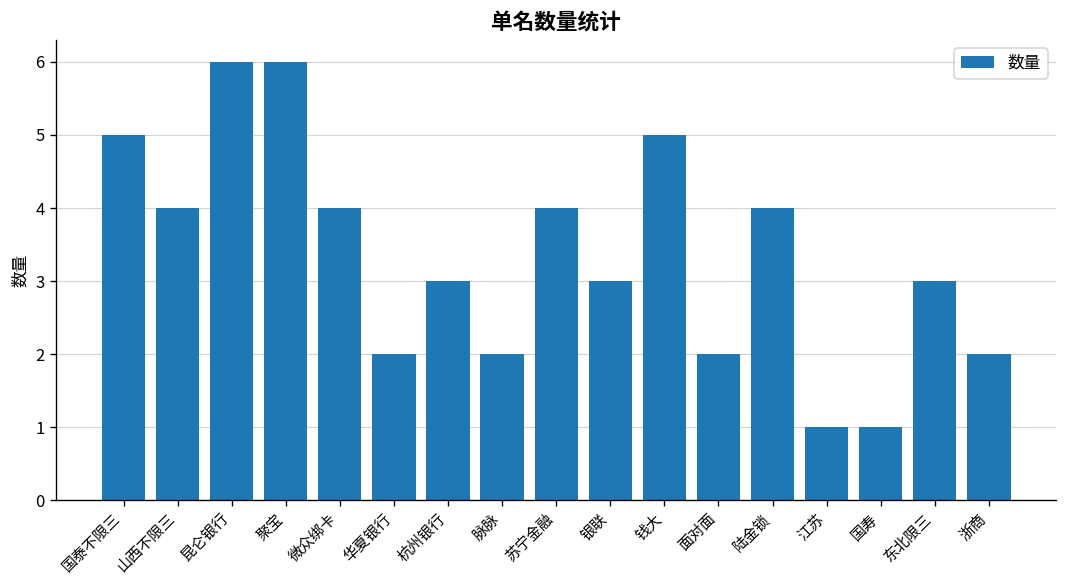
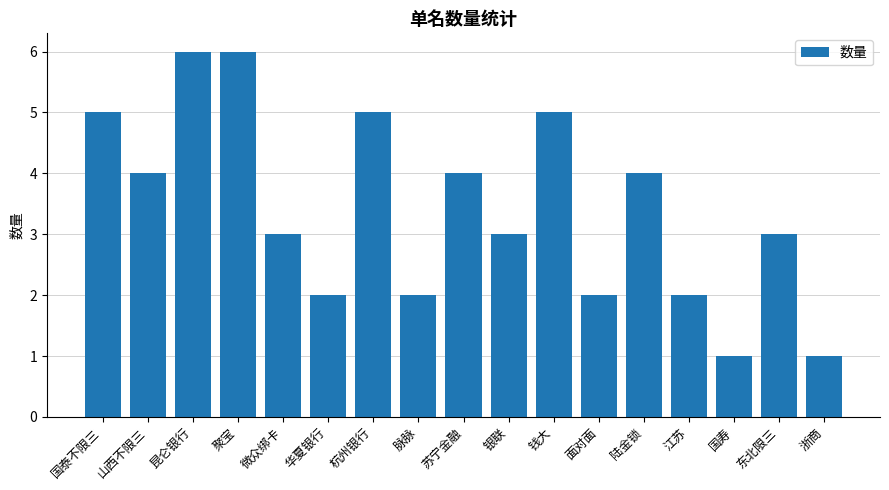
  {
    "国泰不限三": 5,
    "山西不限三": 4,
    "昆仑银行": 6,
    "聚宝": 6,
-   "微众绑卡": 4,
+   "微众绑卡": 3,
    "华夏银行": 2,
-   "杭州银行": 3,
+   "杭州银行": 5,
    "脉脉": 2,
    "苏宁金融": 4,
    "银联": 3,
    "钱大": 5,
    "面对面": 2,
    "陆金锁": 4,
-   "江苏": 1,
+   "江苏": 2,
    "国寿": 1,
    "东北限三": 3,
-   "浙商": 2
+   "浙商": 1
  }
